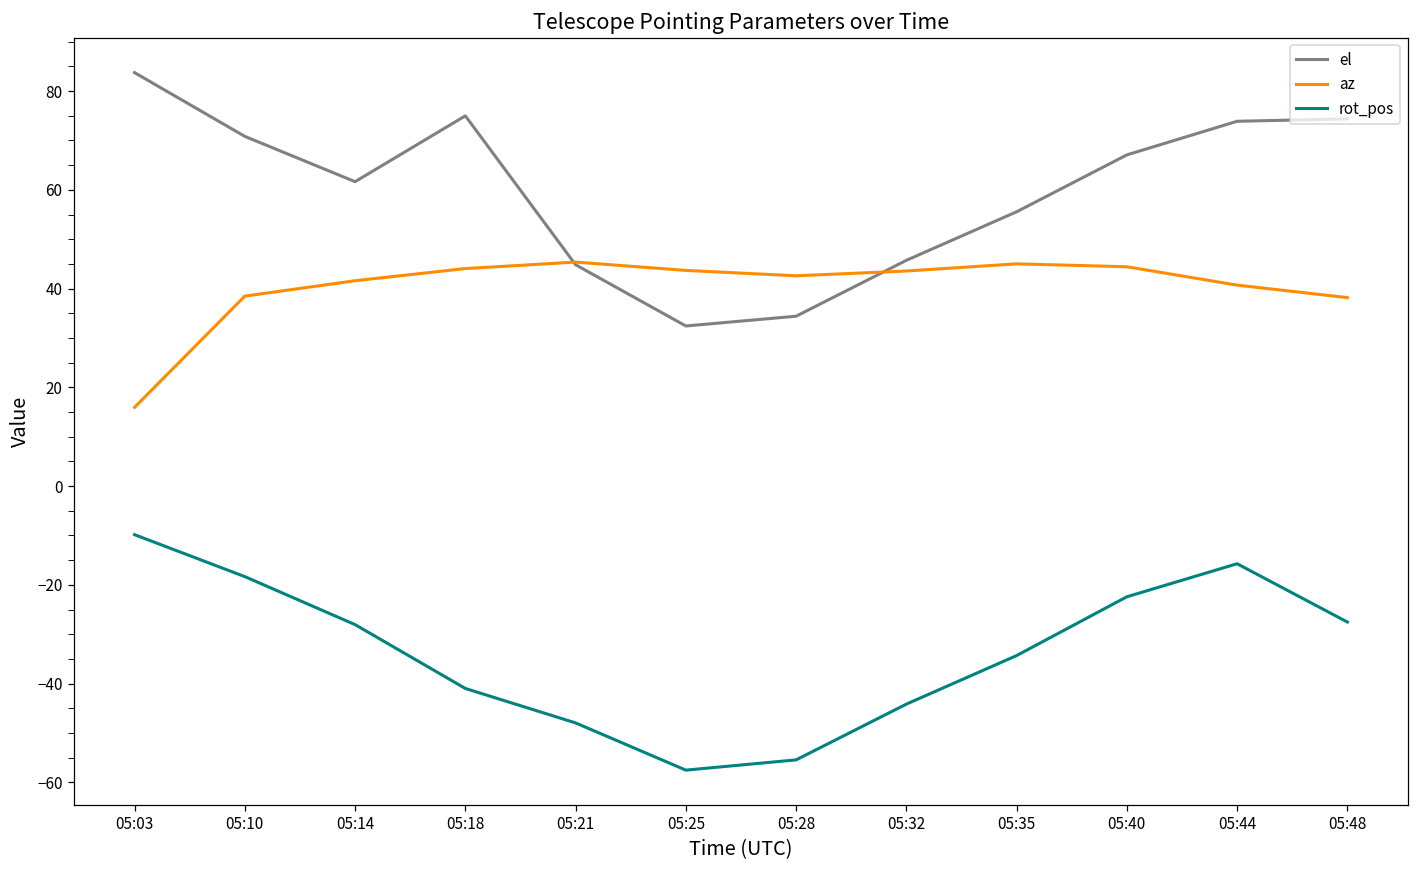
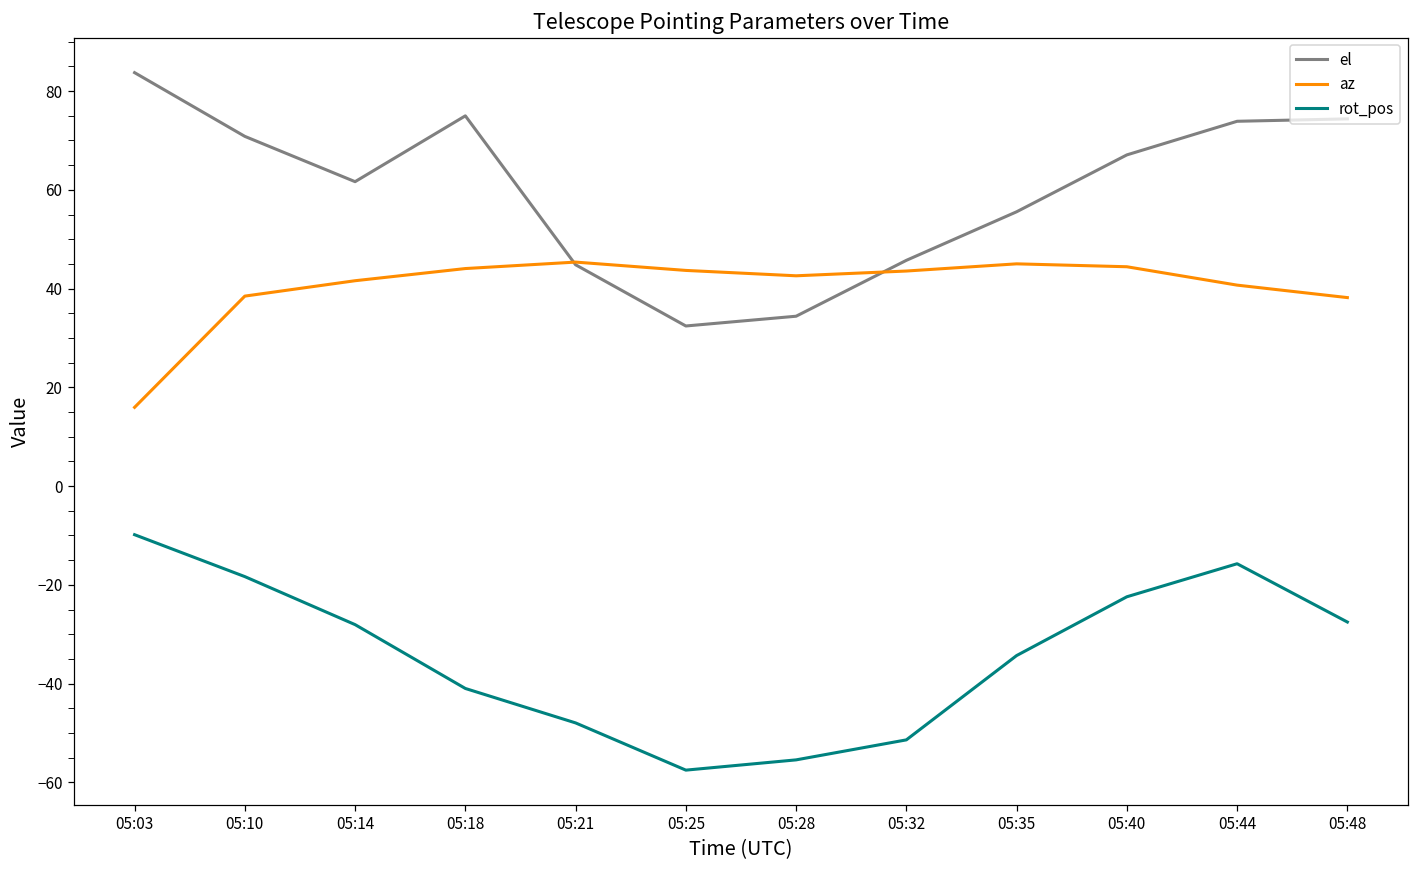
  {
    "el": {
      "05:03": 84,
      "05:10": 71,
      "05:14": 62,
      "05:18": 75,
      "05:25": 32,
      "05:28": 34,
      "05:32": 46,
      "05:35": 56,
      "05:40": 67,
      "05:44": 74
    },
    "az": {
      "05:03": 16,
      "05:10": 38,
      "05:14": 42,
      "05:18": 44,
      "05:25": 44,
      "05:28": 43,
      "05:32": 44,
      "05:35": 45,
      "05:40": 44,
      "05:44": 41,
      "05:48": 38
    },
    "rot_pos": {
      "05:03": -10,
      "05:10": -18,
      "05:14": -28,
      "05:18": -41,
      "05:21": -48,
      "05:25": -58,
      "05:28": -55,
-     "05:32": -44,
+     "05:32": -51,
      "05:35": -34,
      "05:40": -22,
      "05:44": -16,
      "05:48": -28
    }
  }
